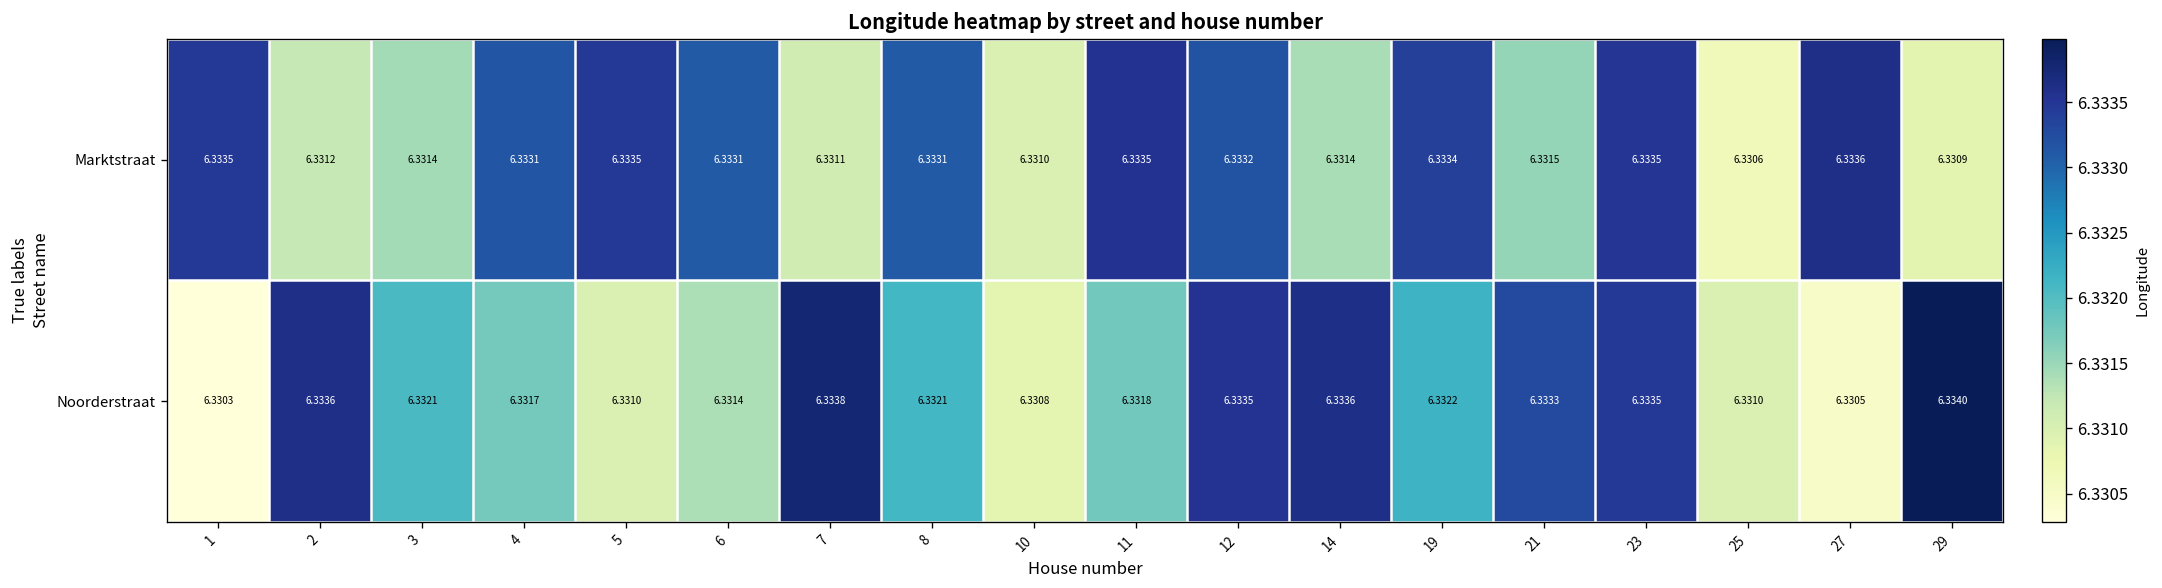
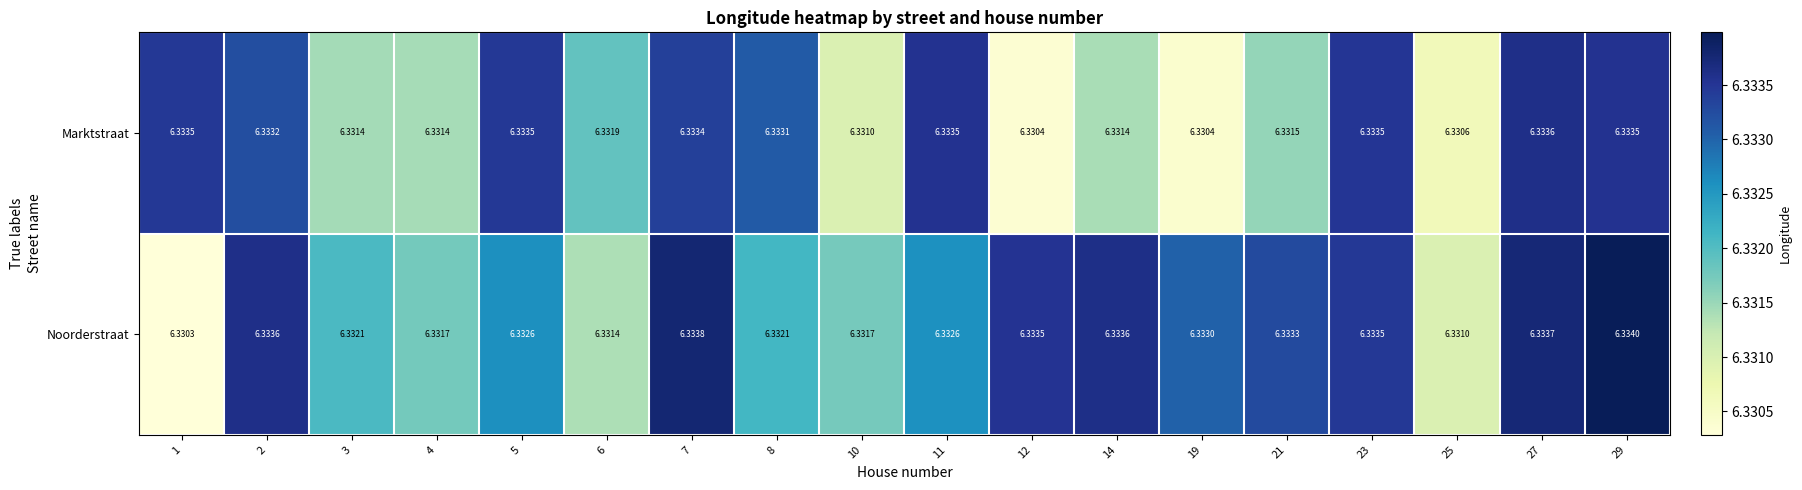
  {
    "Marktstraat": {
      "1": 6.3335,
-     "2": 6.3312,
+     "2": 6.3332,
      "3": 6.3314,
-     "4": 6.3331,
+     "4": 6.3314,
      "5": 6.3335,
-     "6": 6.3331,
-     "7": 6.3311,
+     "6": 6.3319,
+     "7": 6.3334,
      "8": 6.3331,
      "10": 6.3310,
      "11": 6.3335,
-     "12": 6.3332,
+     "12": 6.3304,
      "14": 6.3314,
-     "19": 6.3334,
+     "19": 6.3304,
      "21": 6.3315,
      "23": 6.3335,
      "25": 6.3306,
      "27": 6.3336,
-     "29": 6.3309
+     "29": 6.3335
    },
    "Noorderstraat": {
      "1": 6.3303,
      "2": 6.3336,
      "3": 6.3321,
      "4": 6.3317,
-     "5": 6.3310,
+     "5": 6.3326,
      "6": 6.3314,
      "7": 6.3338,
      "8": 6.3321,
-     "10": 6.3308,
-     "11": 6.3318,
+     "10": 6.3317,
+     "11": 6.3326,
      "12": 6.3335,
      "14": 6.3336,
-     "19": 6.3322,
+     "19": 6.3330,
      "21": 6.3333,
      "23": 6.3335,
      "25": 6.3310,
-     "27": 6.3305,
+     "27": 6.3337,
      "29": 6.3340
    }
  }
